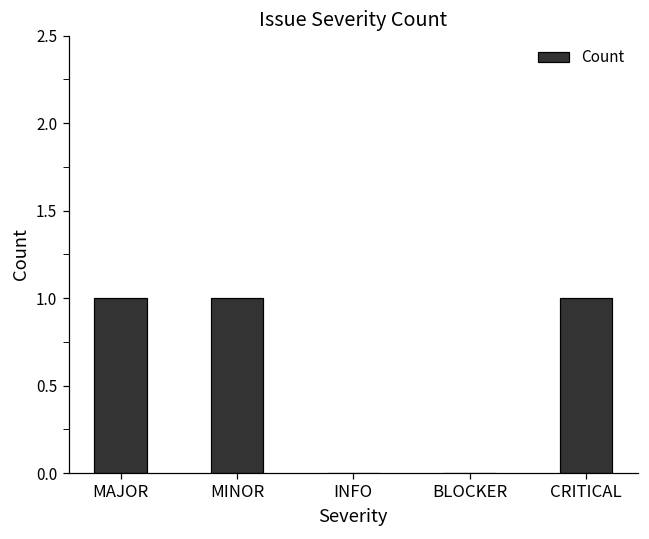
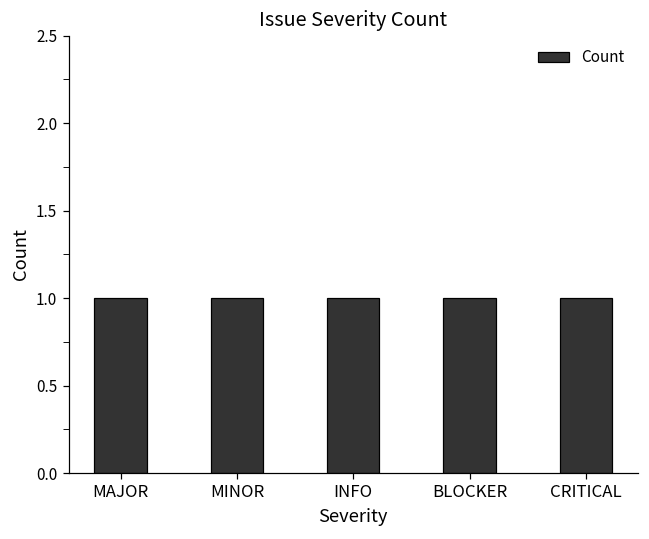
  {
    "MAJOR": 1,
    "MINOR": 1,
-   "INFO": 0,
-   "BLOCKER": 0,
+   "INFO": 1,
+   "BLOCKER": 1,
    "CRITICAL": 1
  }
